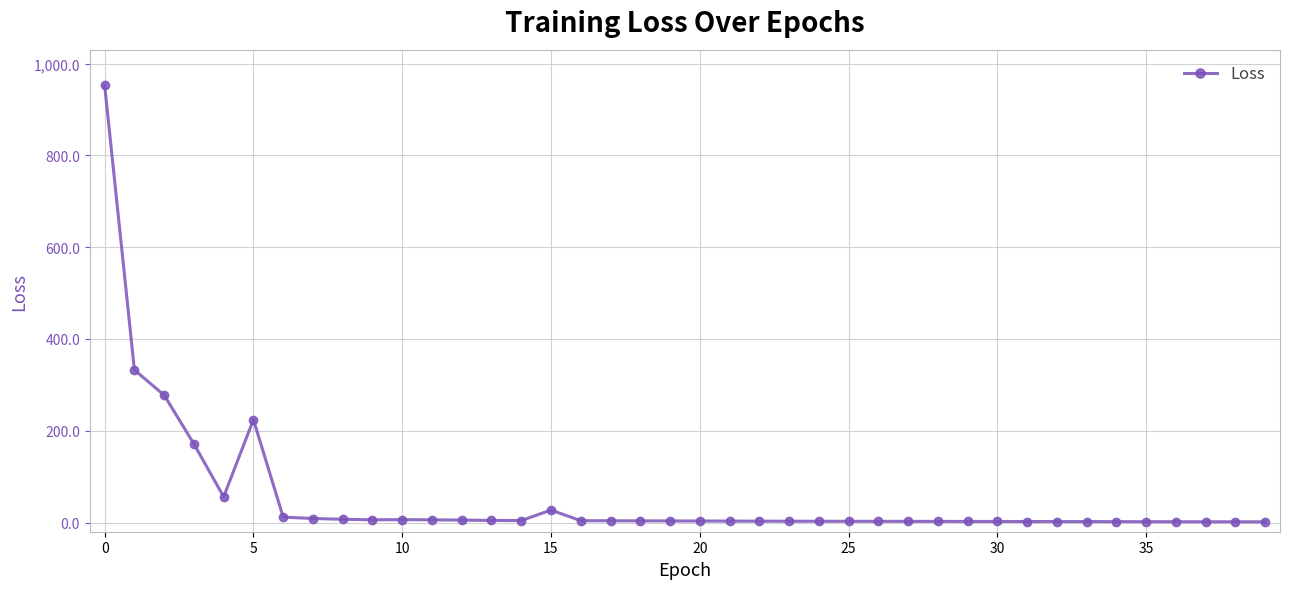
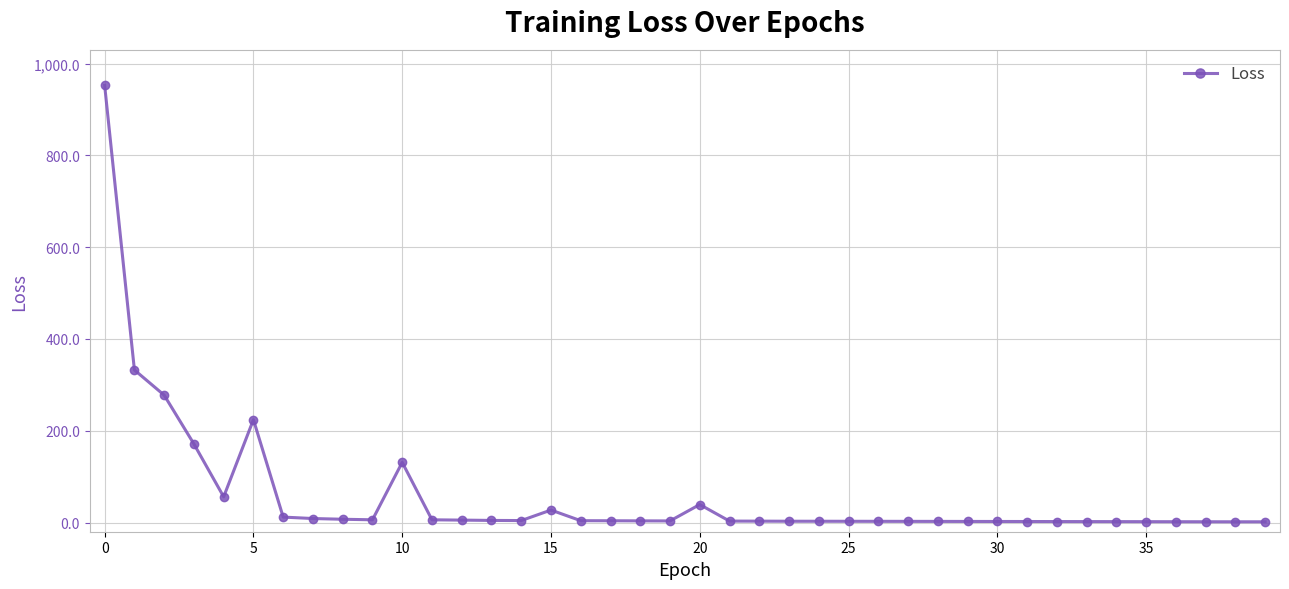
  {
    "0": 950,
    "5": 220,
-   "10": 10,
+   "10": 130,
    "15": 30,
-   "20": 0,
+   "20": 40,
    "25": 0,
    "30": 0,
    "35": 0
  }
